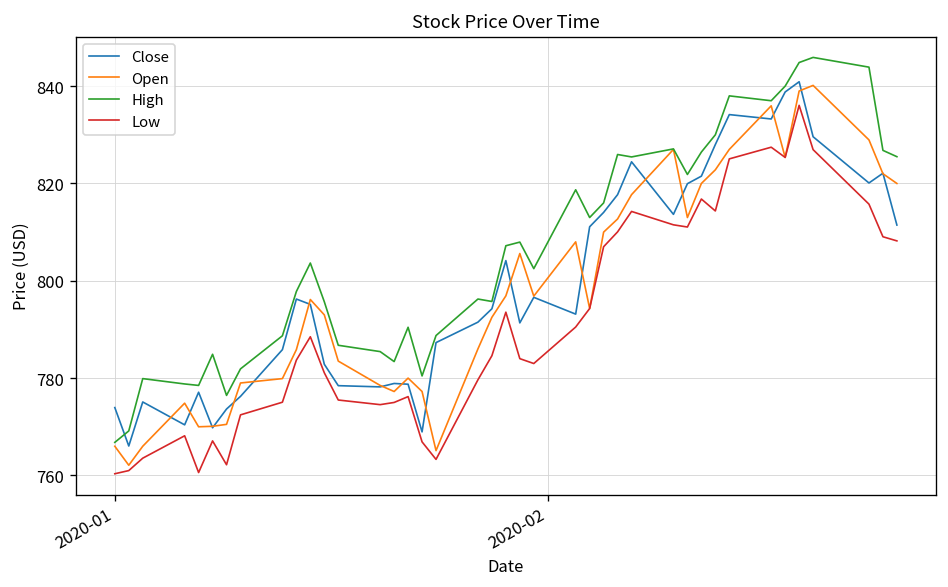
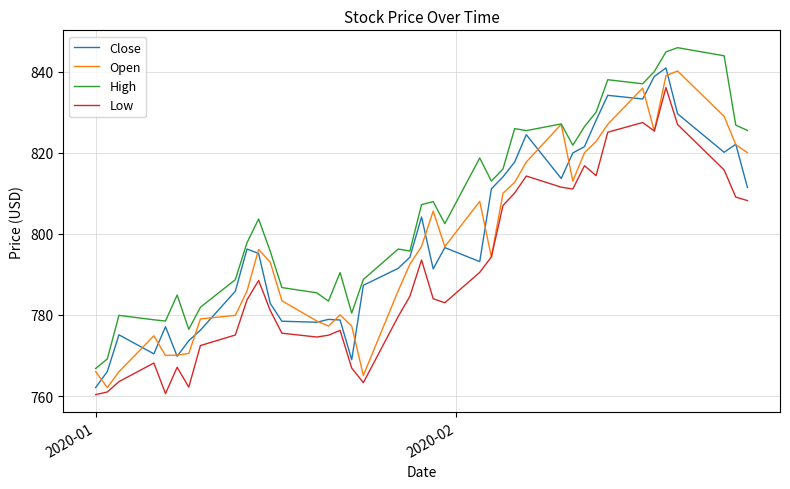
  {
    "Close": {
-     "2020-01": 774
+     "2020-01": 762
    },
    "Open": {
      "2020-01": 766
    },
    "High": {
      "2020-01": 767
    },
    "Low": {
      "2020-01": 760
    }
  }
